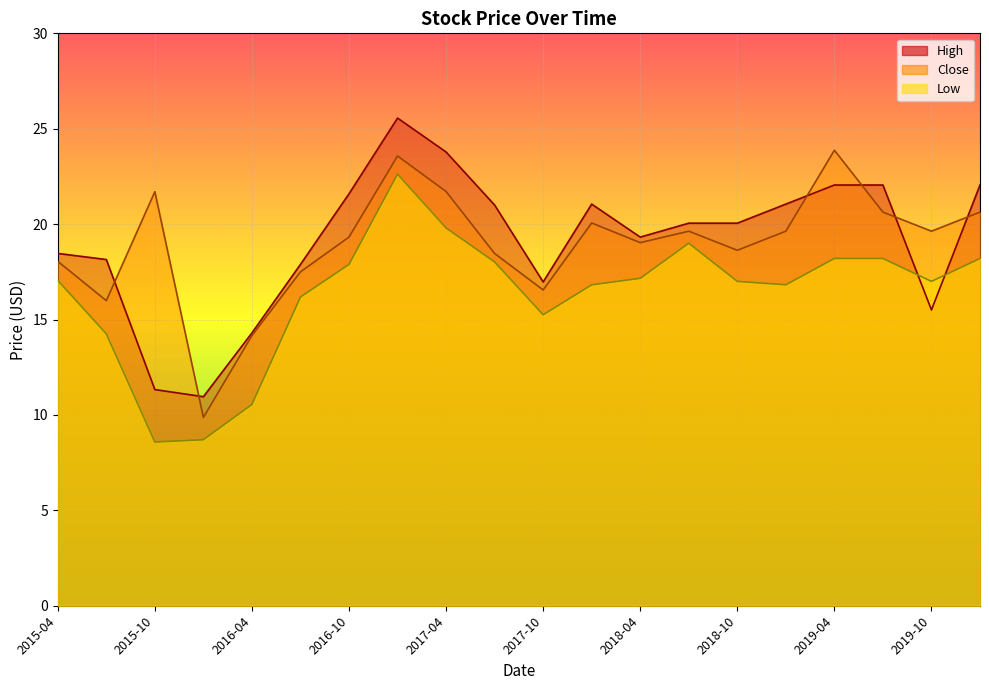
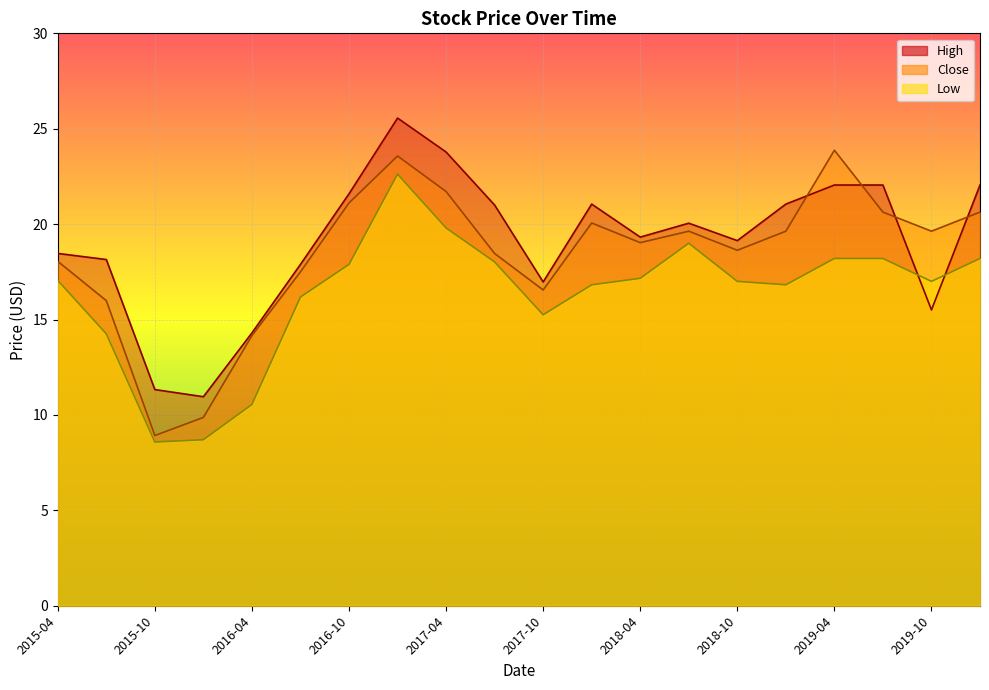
  {
    "High": {
      "2015-04": 18.5,
      "2015-10": 11.3,
      "2016-04": 14.3,
      "2016-10": 21.6,
      "2017-04": 23.8,
      "2017-10": 17.0,
      "2018-04": 19.3,
-     "2018-10": 20.0,
+     "2018-10": 19.1,
      "2019-04": 22.0,
      "2019-10": 15.5
    },
    "Close": {
      "2015-04": 18.0,
-     "2015-10": 21.7,
+     "2015-10": 8.9,
      "2016-04": 14.2,
-     "2016-10": 19.3,
+     "2016-10": 21.1,
      "2017-04": 21.7,
      "2017-10": 16.5,
      "2018-04": 19.0,
      "2018-10": 18.6,
      "2019-04": 23.9,
      "2019-10": 19.6
    },
    "Low": {
      "2015-04": 17.0,
      "2015-10": 8.6,
      "2016-04": 10.6,
      "2016-10": 17.9,
      "2017-04": 19.8,
      "2017-10": 15.3,
      "2018-04": 17.2,
      "2018-10": 17.0,
      "2019-04": 18.2,
      "2019-10": 17.0
    }
  }
